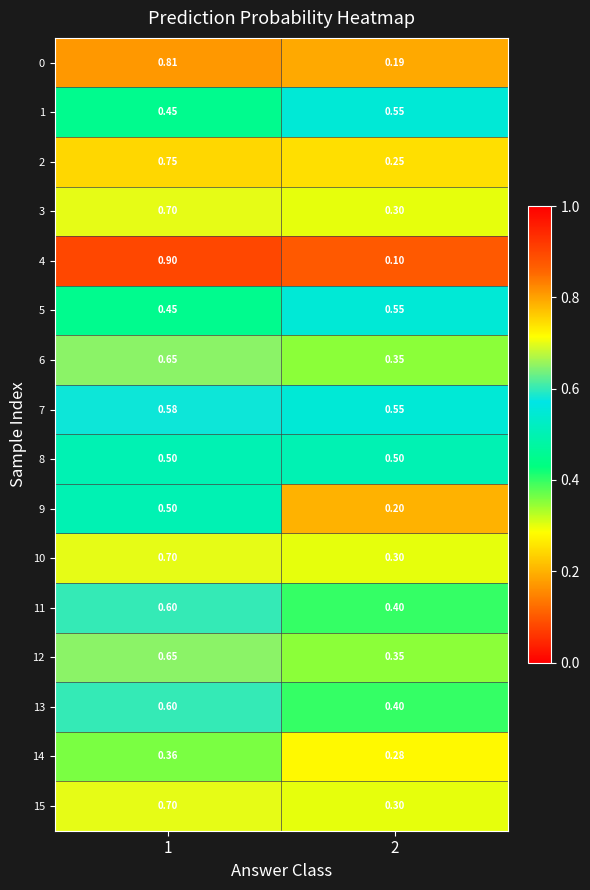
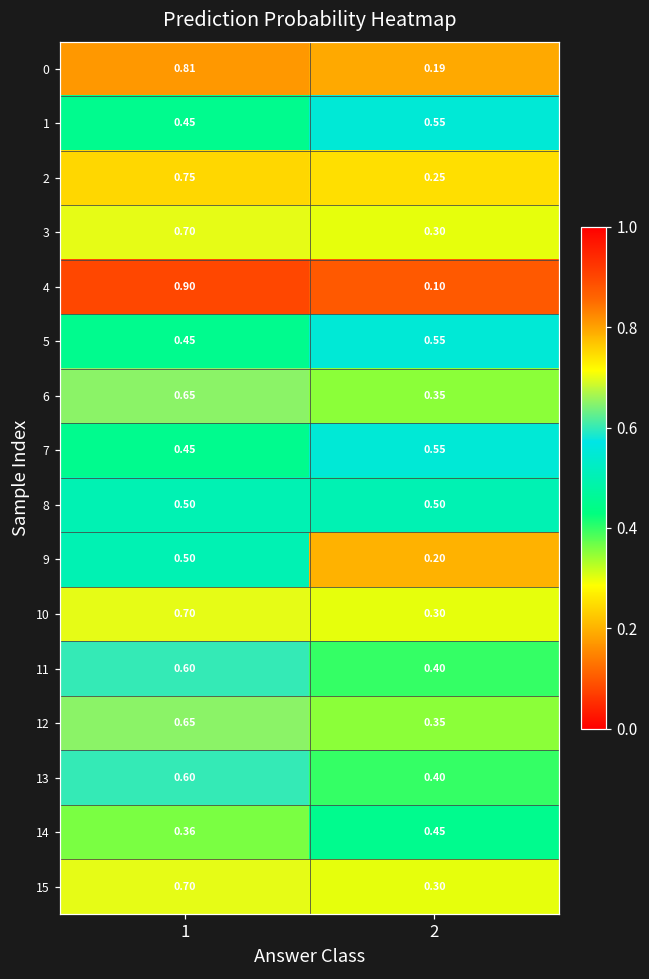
  {
    "0": {
      "1": 0.81,
      "2": 0.19
    },
    "1": {
      "1": 0.45,
      "2": 0.55
    },
    "2": {
      "1": 0.75,
      "2": 0.25
    },
    "3": {
      "1": 0.70,
      "2": 0.30
    },
    "4": {
      "1": 0.90,
      "2": 0.10
    },
    "5": {
      "1": 0.45,
      "2": 0.55
    },
    "6": {
      "1": 0.65,
      "2": 0.35
    },
    "7": {
-     "1": 0.58,
+     "1": 0.45,
      "2": 0.55
    },
    "8": {
      "1": 0.50,
      "2": 0.50
    },
    "9": {
      "1": 0.50,
      "2": 0.20
    },
    "10": {
      "1": 0.70,
      "2": 0.30
    },
    "11": {
      "1": 0.60,
      "2": 0.40
    },
    "12": {
      "1": 0.65,
      "2": 0.35
    },
    "13": {
      "1": 0.60,
      "2": 0.40
    },
    "14": {
      "1": 0.36,
-     "2": 0.28
+     "2": 0.45
    },
    "15": {
      "1": 0.70,
      "2": 0.30
    }
  }
